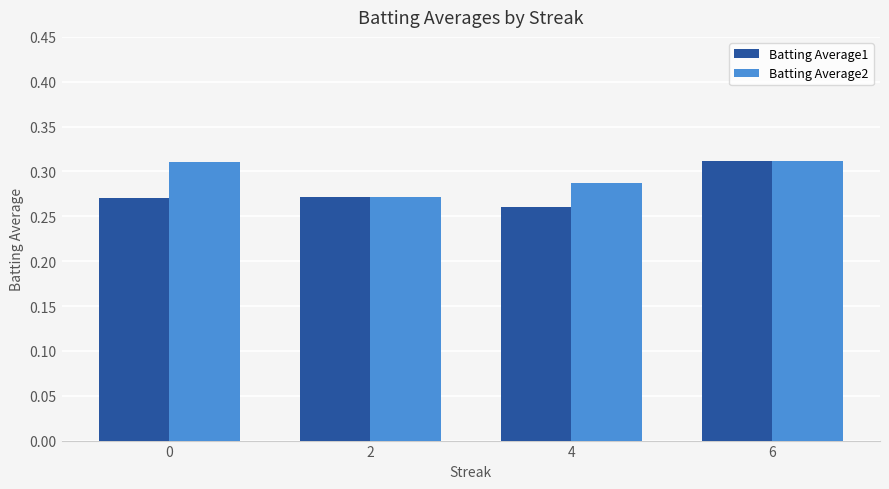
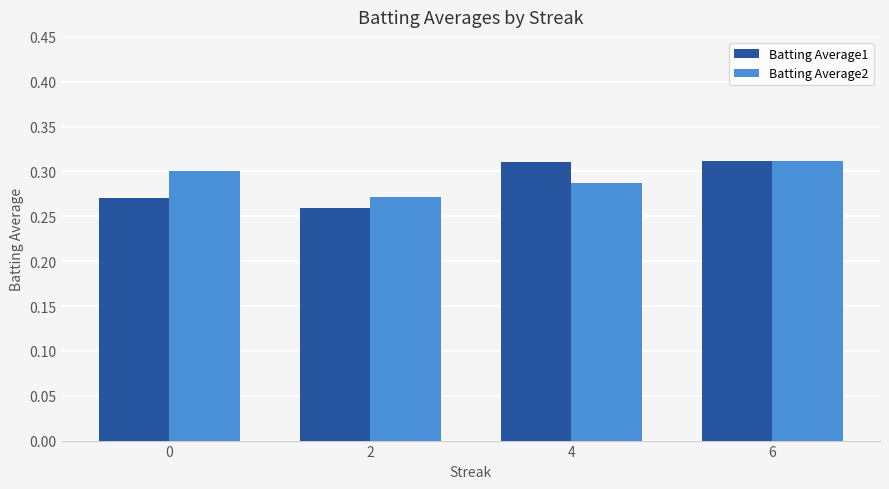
  {
    "Batting Average1": {
      "0": 0.27,
-     "2": 0.27,
-     "4": 0.26,
+     "2": 0.26,
+     "4": 0.31,
      "6": 0.31
    },
    "Batting Average2": {
-     "0": 0.31,
+     "0": 0.30,
      "2": 0.27,
      "4": 0.29,
      "6": 0.31
    }
  }
